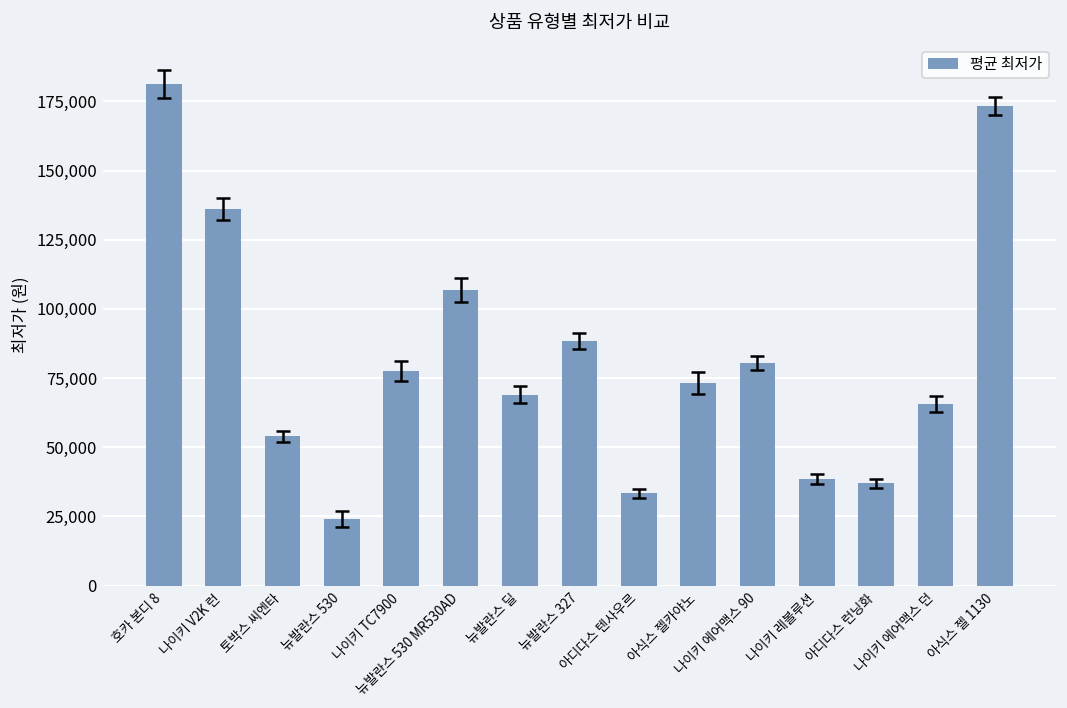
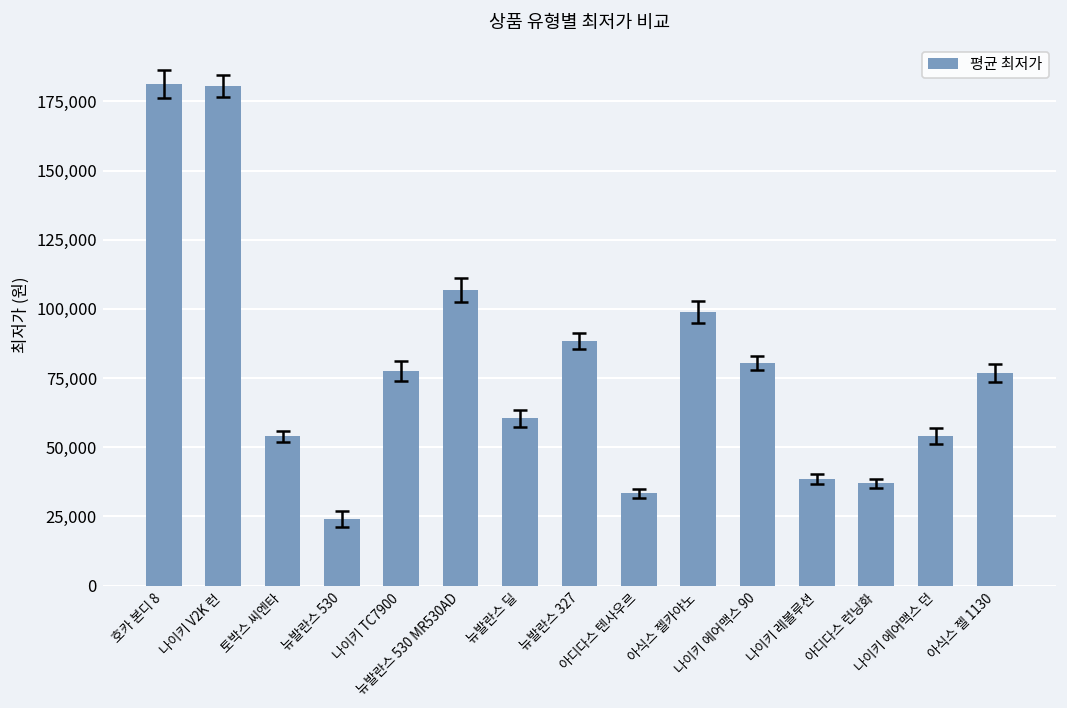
  {
    "평균 최저가": {
      "호카 본디 8": "181,000",
-     "나이키 V2K 런": "136,000",
+     "나이키 V2K 런": "181,000",
      "토박스 씨엔타": "54,000",
      "뉴발란스 530": "24,000",
      "나이키 TC7900": "78,000",
      "뉴발란스 530 MR530AD": "107,000",
-     "뉴발란스 딜": "69,000",
+     "뉴발란스 딜": "60,000",
      "뉴발란스 327": "88,000",
      "아디다스 텐사우르": "33,000",
-     "아식스 젤카야노": "73,000",
+     "아식스 젤카야노": "99,000",
      "나이키 에어맥스 90": "80,000",
      "나이키 레볼루션": "39,000",
      "아디다스 런닝화": "37,000",
-     "나이키 에어맥스 던": "66,000",
-     "아식스 젤 1130": "173,000"
+     "나이키 에어맥스 던": "54,000",
+     "아식스 젤 1130": "77,000"
    }
  }
